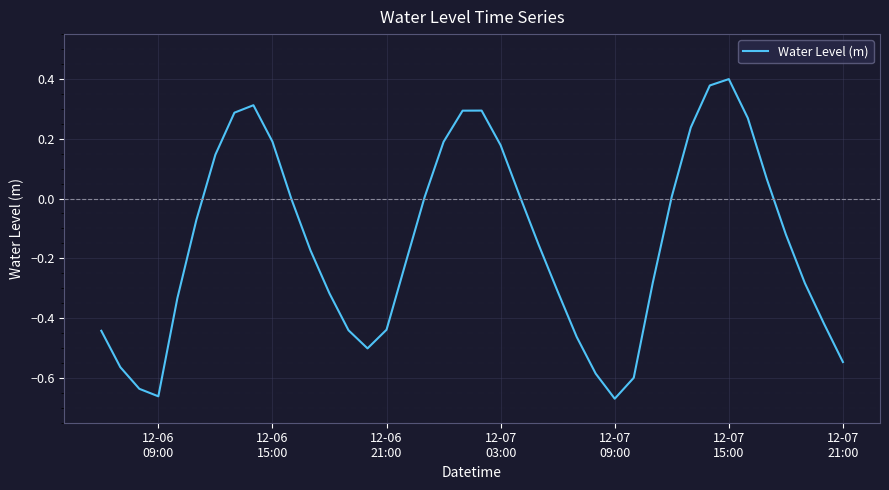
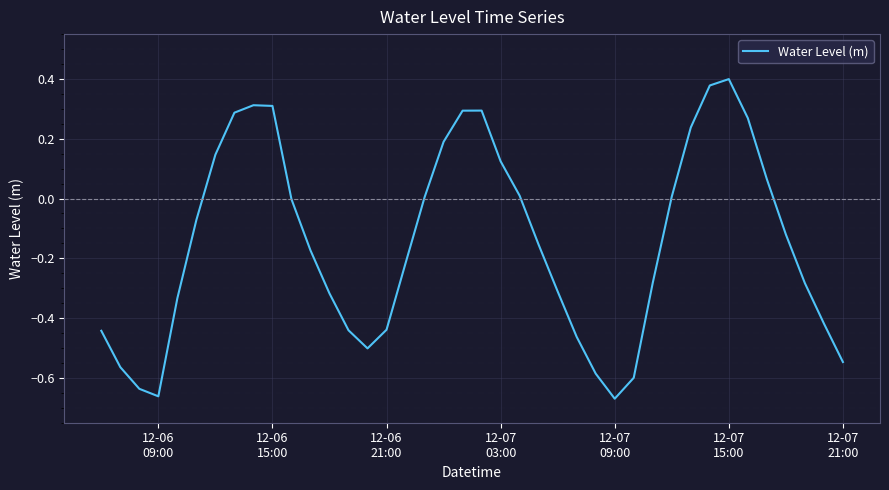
  {
    "12-06 09:00": -0.66,
-   "12-06 15:00": 0.19,
+   "12-06 15:00": 0.31,
    "12-06 21:00": -0.44,
-   "12-07 03:00": 0.18,
+   "12-07 03:00": 0.12,
    "12-07 09:00": -0.67,
    "12-07 15:00": 0.40,
    "12-07 21:00": -0.55
  }
